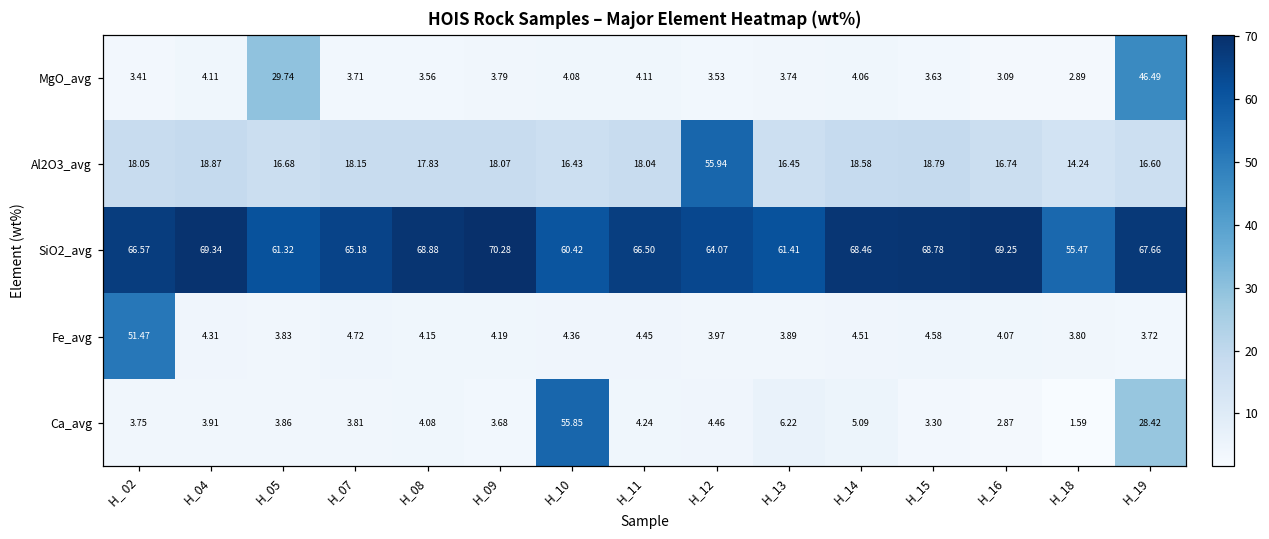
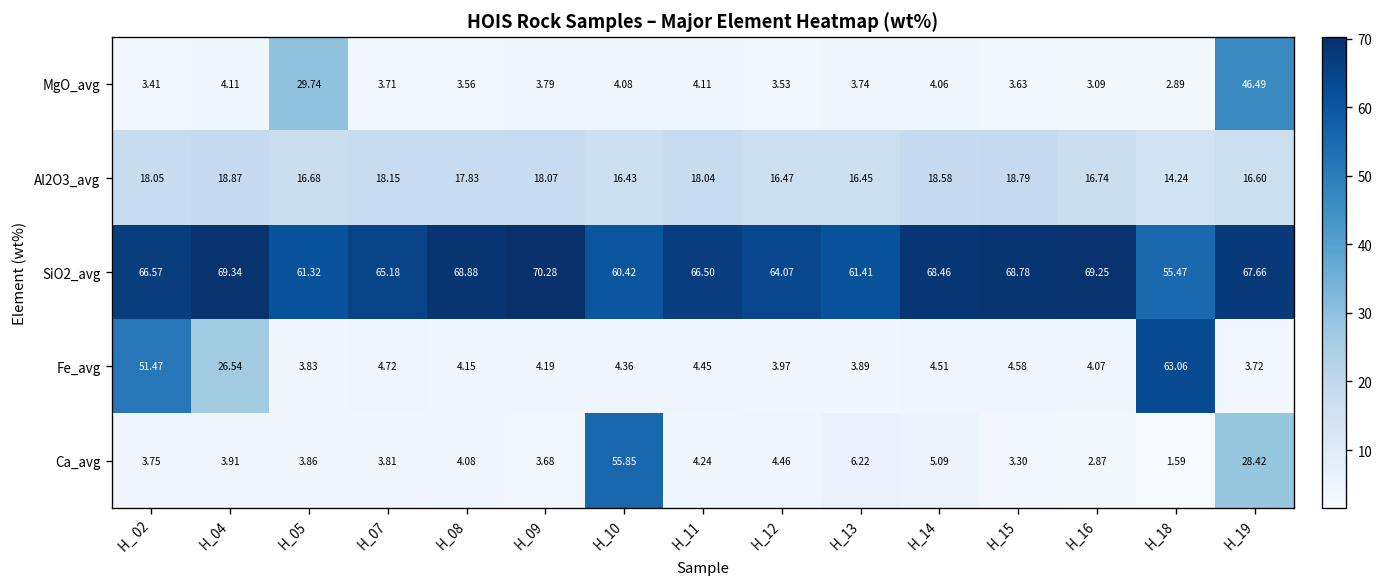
  {
    "MgO_avg": {
      "H_ 02": 3.41,
      "H_04": 4.11,
      "H_05": 29.74,
      "H_07": 3.71,
      "H_08": 3.56,
      "H_09": 3.79,
      "H_10": 4.08,
      "H_11": 4.11,
      "H_12": 3.53,
      "H_13": 3.74,
      "H_14": 4.06,
      "H_15": 3.63,
      "H_16": 3.09,
      "H_18": 2.89,
      "H_19": 46.49
    },
    "Al2O3_avg": {
      "H_ 02": 18.05,
      "H_04": 18.87,
      "H_05": 16.68,
      "H_07": 18.15,
      "H_08": 17.83,
      "H_09": 18.07,
      "H_10": 16.43,
      "H_11": 18.04,
-     "H_12": 55.94,
+     "H_12": 16.47,
      "H_13": 16.45,
      "H_14": 18.58,
      "H_15": 18.79,
      "H_16": 16.74,
      "H_18": 14.24,
      "H_19": 16.60
    },
    "SiO2_avg": {
      "H_ 02": 66.57,
      "H_04": 69.34,
      "H_05": 61.32,
      "H_07": 65.18,
      "H_08": 68.88,
      "H_09": 70.28,
      "H_10": 60.42,
      "H_11": 66.50,
      "H_12": 64.07,
      "H_13": 61.41,
      "H_14": 68.46,
      "H_15": 68.78,
      "H_16": 69.25,
      "H_18": 55.47,
      "H_19": 67.66
    },
    "Fe_avg": {
      "H_ 02": 51.47,
-     "H_04": 4.31,
+     "H_04": 26.54,
      "H_05": 3.83,
      "H_07": 4.72,
      "H_08": 4.15,
      "H_09": 4.19,
      "H_10": 4.36,
      "H_11": 4.45,
      "H_12": 3.97,
      "H_13": 3.89,
      "H_14": 4.51,
      "H_15": 4.58,
      "H_16": 4.07,
-     "H_18": 3.80,
+     "H_18": 63.06,
      "H_19": 3.72
    },
    "Ca_avg": {
      "H_ 02": 3.75,
      "H_04": 3.91,
      "H_05": 3.86,
      "H_07": 3.81,
      "H_08": 4.08,
      "H_09": 3.68,
      "H_10": 55.85,
      "H_11": 4.24,
      "H_12": 4.46,
      "H_13": 6.22,
      "H_14": 5.09,
      "H_15": 3.30,
      "H_16": 2.87,
      "H_18": 1.59,
      "H_19": 28.42
    }
  }
